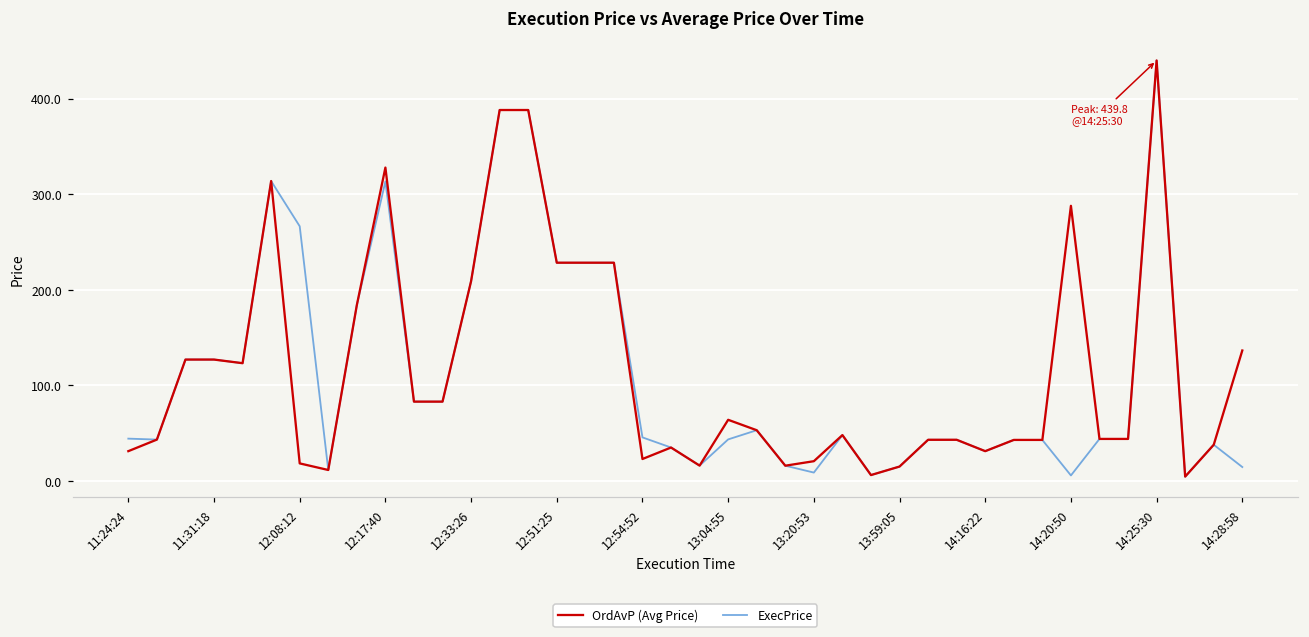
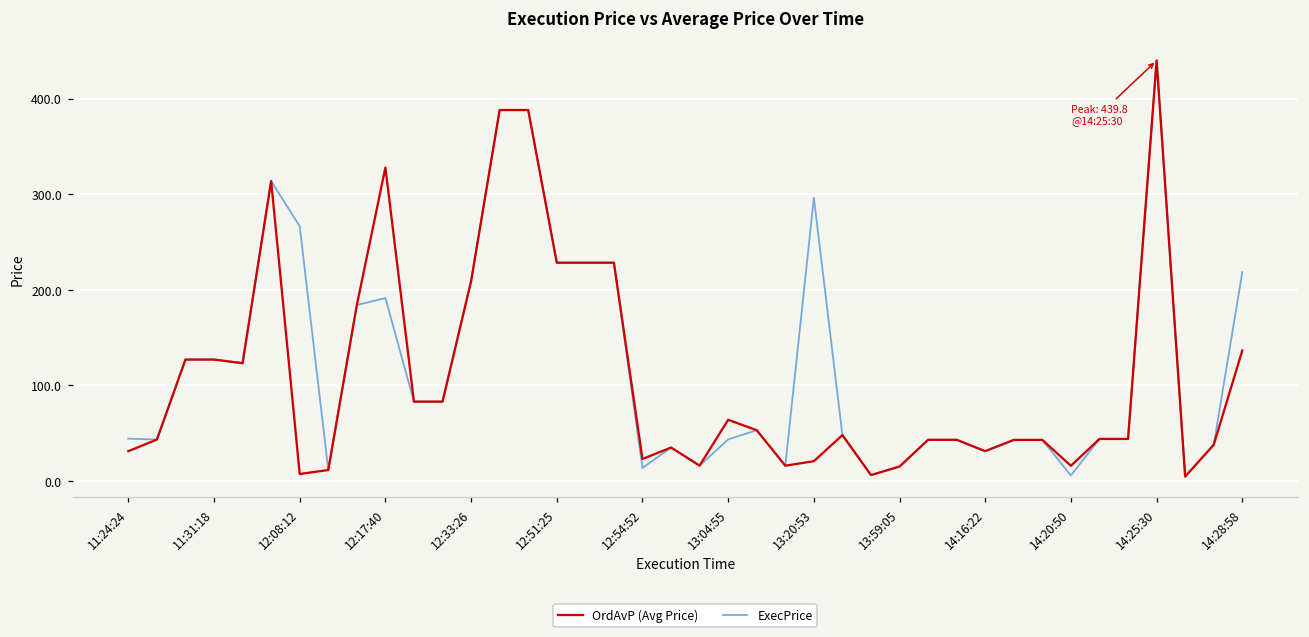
  {
    "OrdAvP (Avg Price)": {
      "11:24:24": 30,
-     "12:08:12": 20,
+     "12:08:12": 10,
      "12:17:40": 330,
      "12:54:52": 20,
      "13:04:55": 60,
      "13:20:53": 20,
-     "14:20:50": 290,
+     "14:20:50": 20,
      "14:28:58": 140
    },
    "ExecPrice": {
      "11:24:24": 40,
      "12:08:12": 270,
-     "12:17:40": 310,
-     "12:54:52": 50,
+     "12:17:40": 190,
+     "12:54:52": 10,
      "13:04:55": 40,
-     "13:20:53": 10,
+     "13:20:53": 300,
      "14:20:50": 10,
-     "14:28:58": 10
+     "14:28:58": 220
    }
  }
